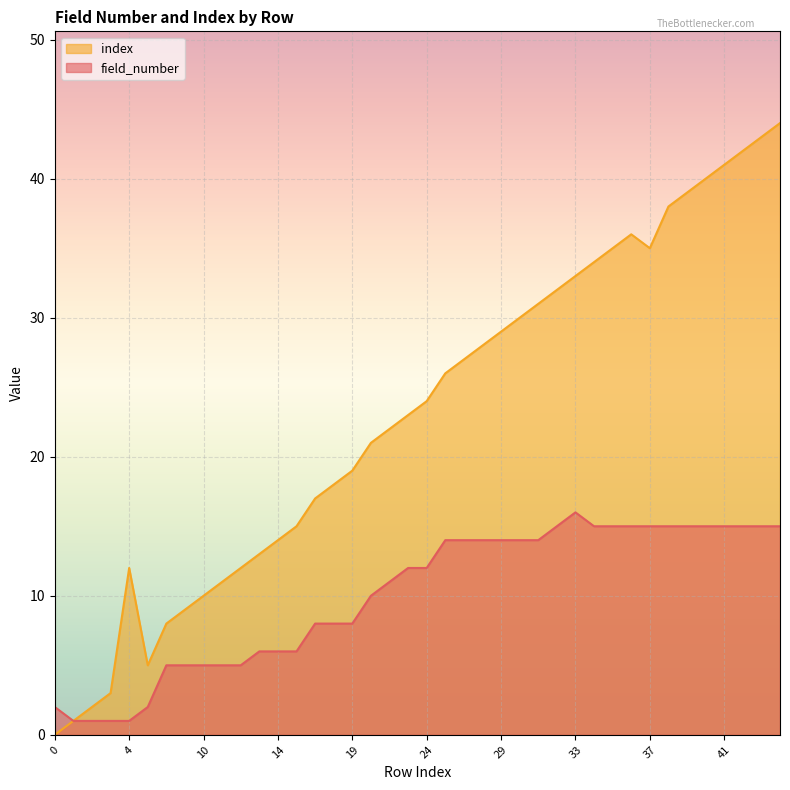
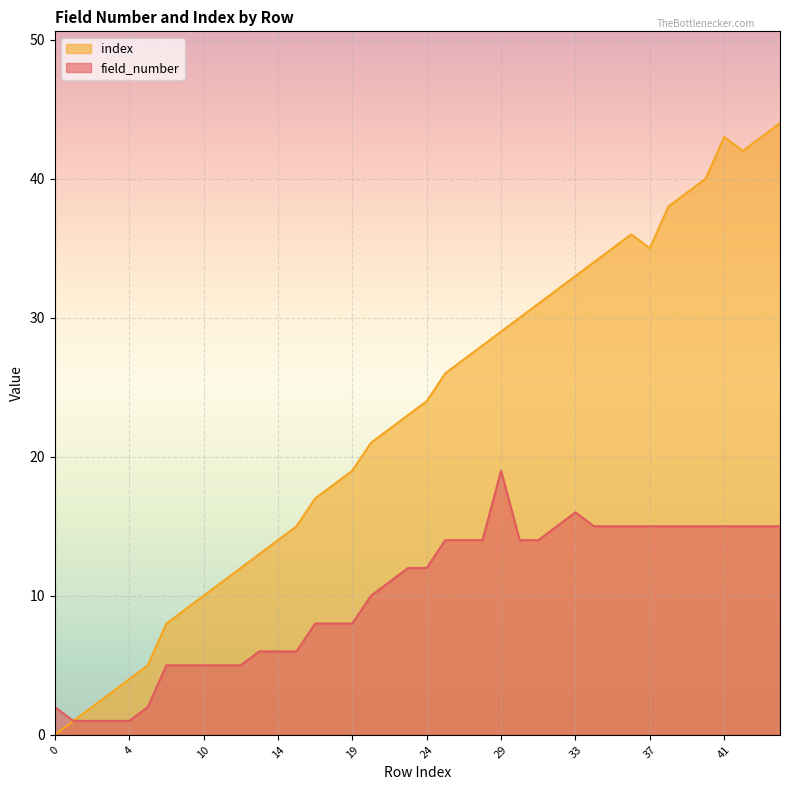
  {
    "index": {
      "0": 0,
-     "4": 12,
+     "4": 4,
      "10": 10,
      "14": 14,
      "19": 19,
      "24": 24,
      "29": 29,
      "33": 33,
      "37": 35,
-     "41": 41
+     "41": 43
    },
    "field_number": {
      "0": 2,
      "4": 1,
      "10": 5,
      "14": 6,
      "19": 8,
      "24": 12,
-     "29": 14,
+     "29": 19,
      "33": 16,
      "37": 15,
      "41": 15
    }
  }
